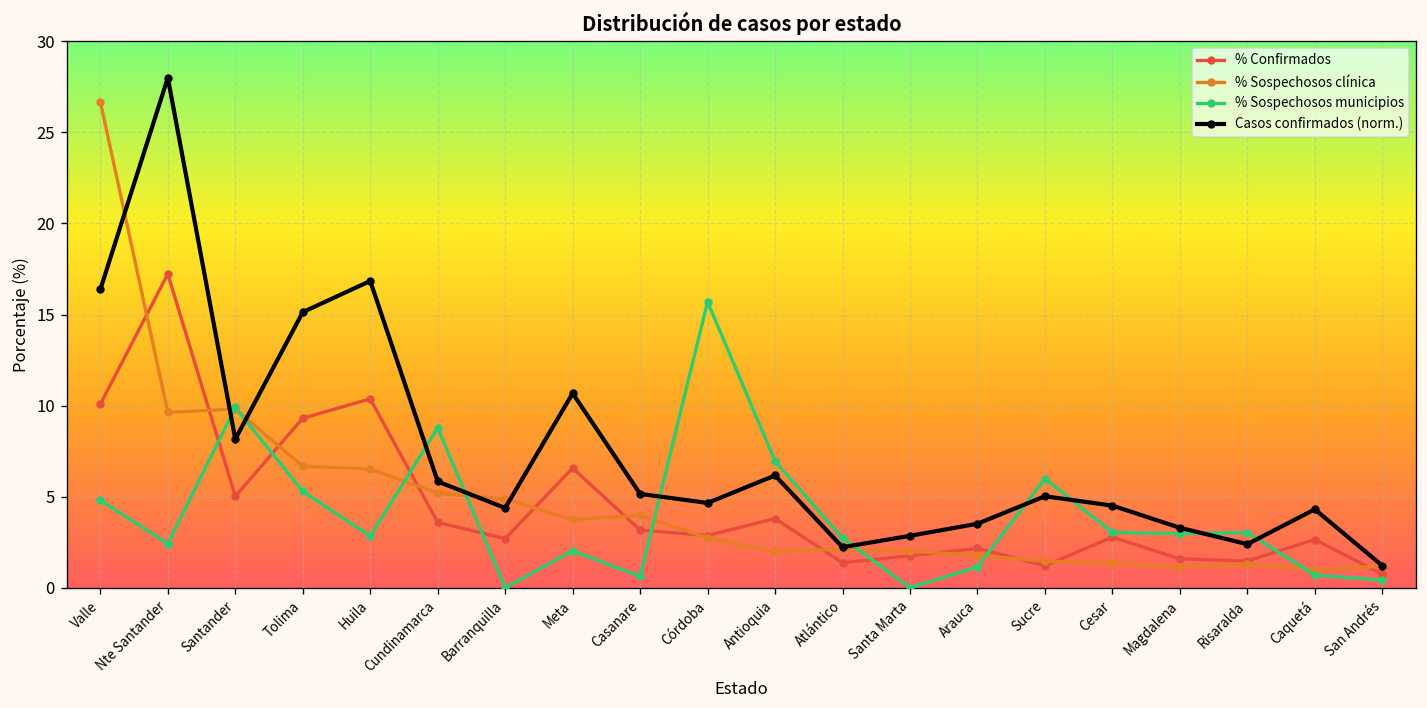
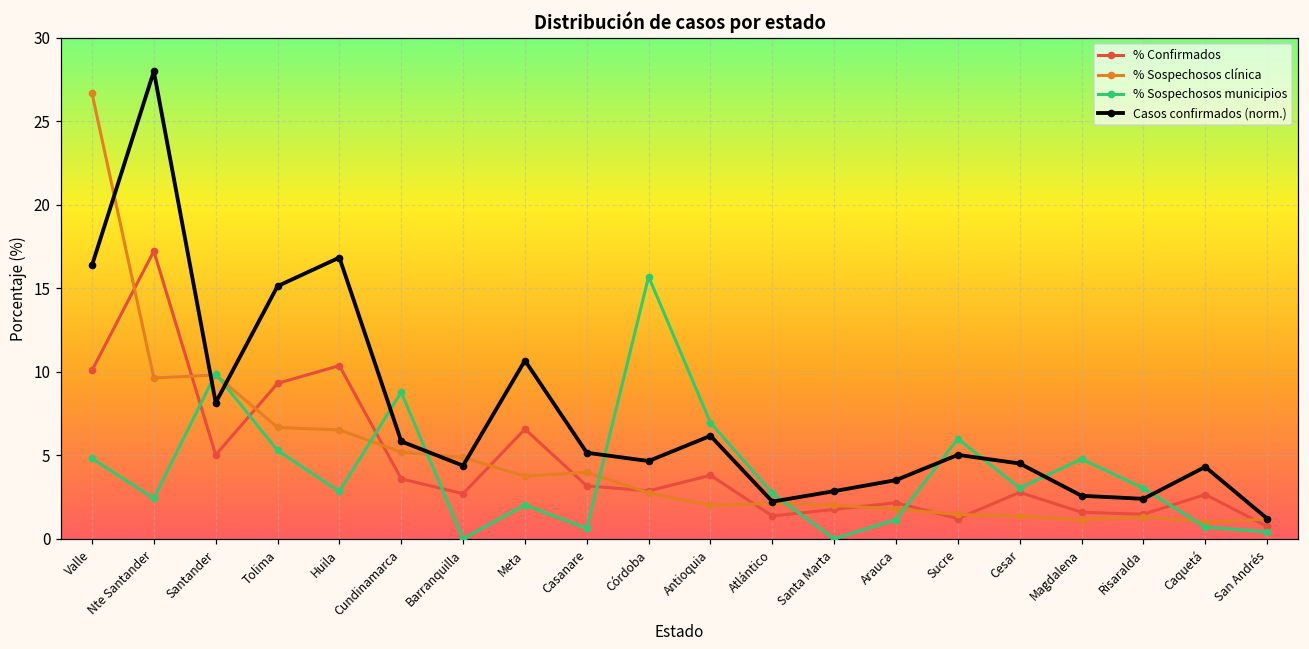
  {
    "% Sospechosos municipios": {
      "Valle": 4.8,
      "Nte Santander": 2.4,
      "Tolima": 5.3,
      "Huila": 2.8,
      "Cundinamarca": 8.8,
      "Barranquilla": 0.0,
      "Meta": 2.0,
      "Casanare": 0.6,
      "Córdoba": 15.7,
      "Antioquia": 7.0,
      "Atlántico": 2.7,
      "Santa Marta": 0.0,
      "Arauca": 1.2,
      "Sucre": 6.0,
      "Cesar": 3.0,
-     "Magdalena": 3.0,
+     "Magdalena": 4.8,
      "Risaralda": 3.0,
      "Caquetá": 0.7,
      "San Andrés": 0.4
    },
    "Casos confirmados (norm.)": {
      "Valle": 16.4,
      "Nte Santander": 28.0,
      "Santander": 8.2,
      "Tolima": 15.1,
      "Huila": 16.8,
      "Cundinamarca": 5.8,
      "Barranquilla": 4.4,
      "Meta": 10.7,
      "Casanare": 5.2,
      "Córdoba": 4.7,
      "Antioquia": 6.2,
      "Santa Marta": 2.9,
      "Arauca": 3.5,
      "Sucre": 5.0,
      "Cesar": 4.5,
-     "Magdalena": 3.3,
+     "Magdalena": 2.6,
      "Risaralda": 2.4,
      "Caquetá": 4.3
    }
  }
